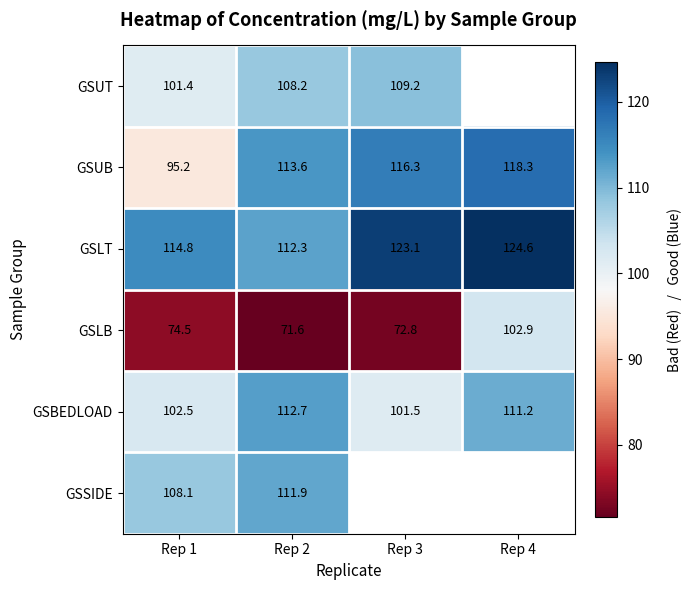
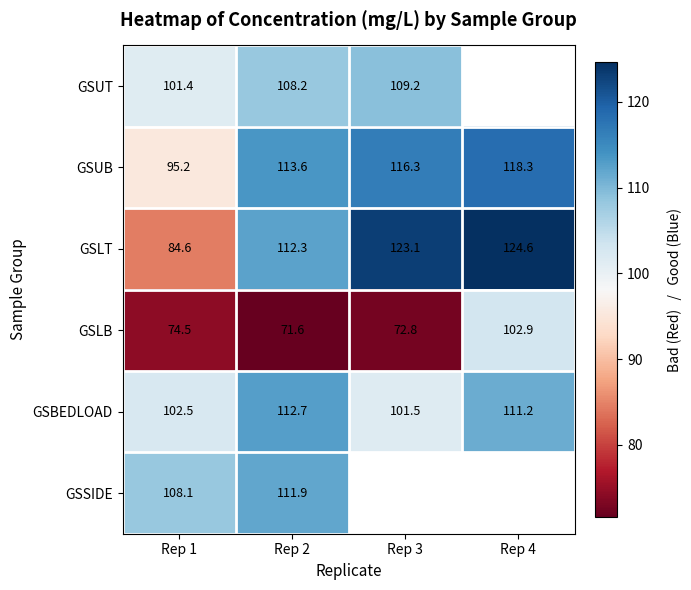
  {
    "GSUT": {
      "Rep 1": 101.4,
      "Rep 2": 108.2,
      "Rep 3": 109.2
    },
    "GSUB": {
      "Rep 1": 95.2,
      "Rep 2": 113.6,
      "Rep 3": 116.3,
      "Rep 4": 118.3
    },
    "GSLT": {
-     "Rep 1": 114.8,
+     "Rep 1": 84.6,
      "Rep 2": 112.3,
      "Rep 3": 123.1,
      "Rep 4": 124.6
    },
    "GSLB": {
      "Rep 1": 74.5,
      "Rep 2": 71.6,
      "Rep 3": 72.8,
      "Rep 4": 102.9
    },
    "GSBEDLOAD": {
      "Rep 1": 102.5,
      "Rep 2": 112.7,
      "Rep 3": 101.5,
      "Rep 4": 111.2
    },
    "GSSIDE": {
      "Rep 1": 108.1,
      "Rep 2": 111.9
    }
  }
